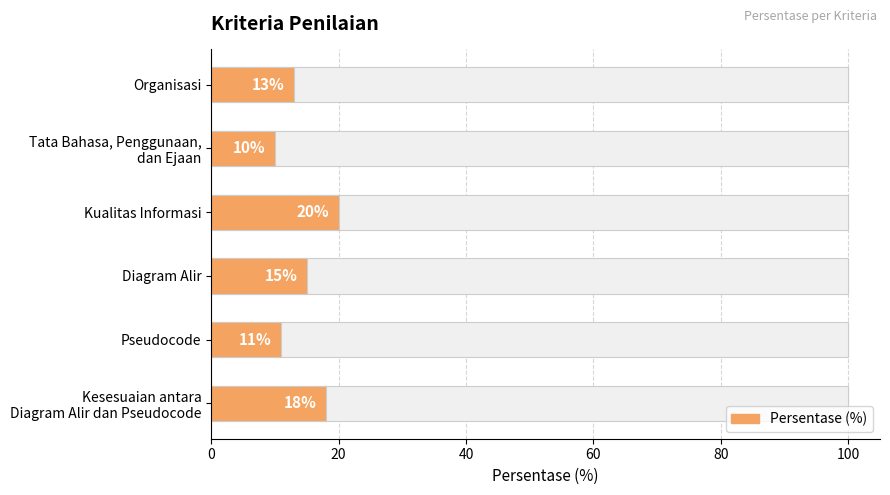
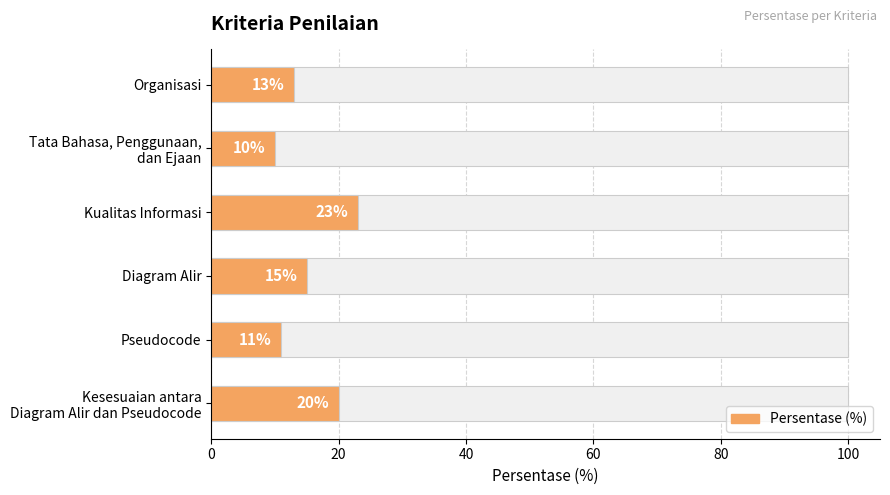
  {
    "Persentase (%)": {
-     "Kualitas Informasi": "20%",
-     "Kesesuaian antara Diagram Alir dan Pseudocode": "18%"
+     "Kualitas Informasi": "23%",
+     "Kesesuaian antara Diagram Alir dan Pseudocode": "20%"
    }
  }
